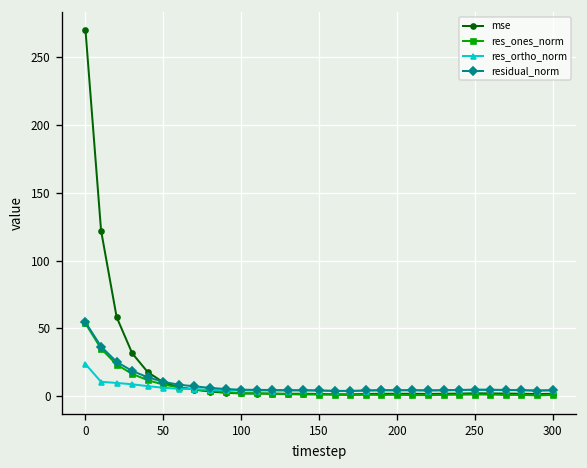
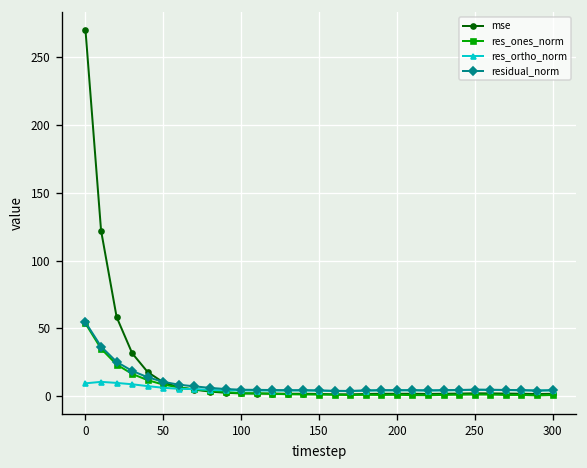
  {
    "mse": {
      "0": 270
    },
    "res_ortho_norm": {
-     "0": 24,
+     "0": 10,
      "50": 6
    }
  }
